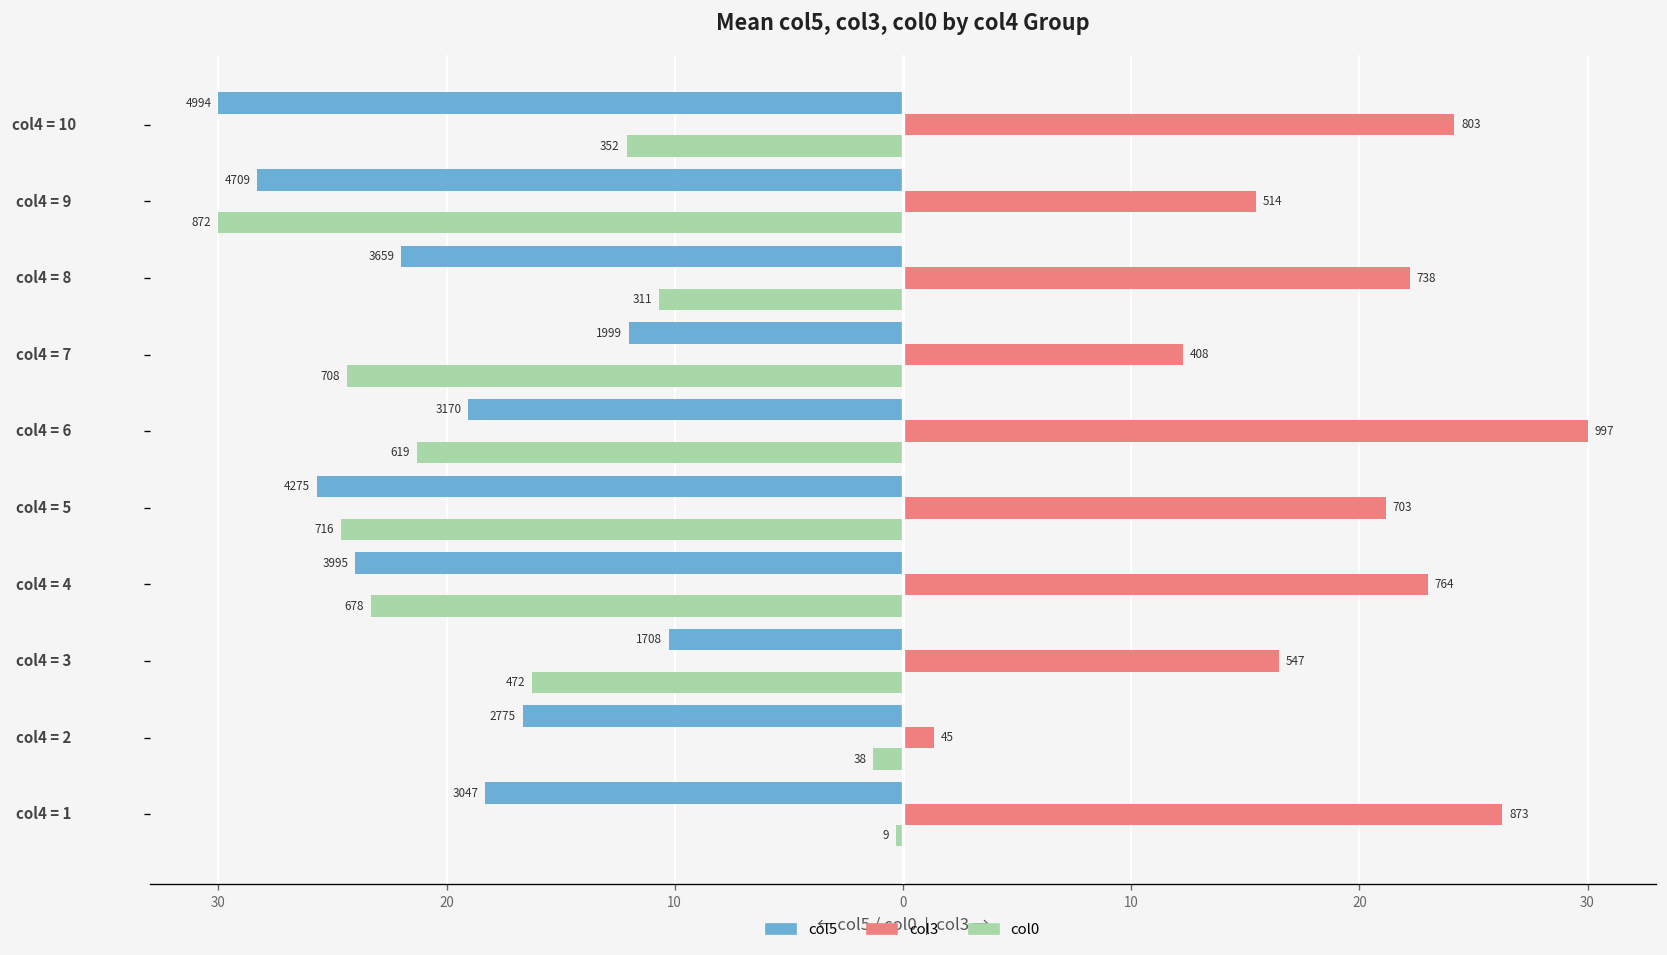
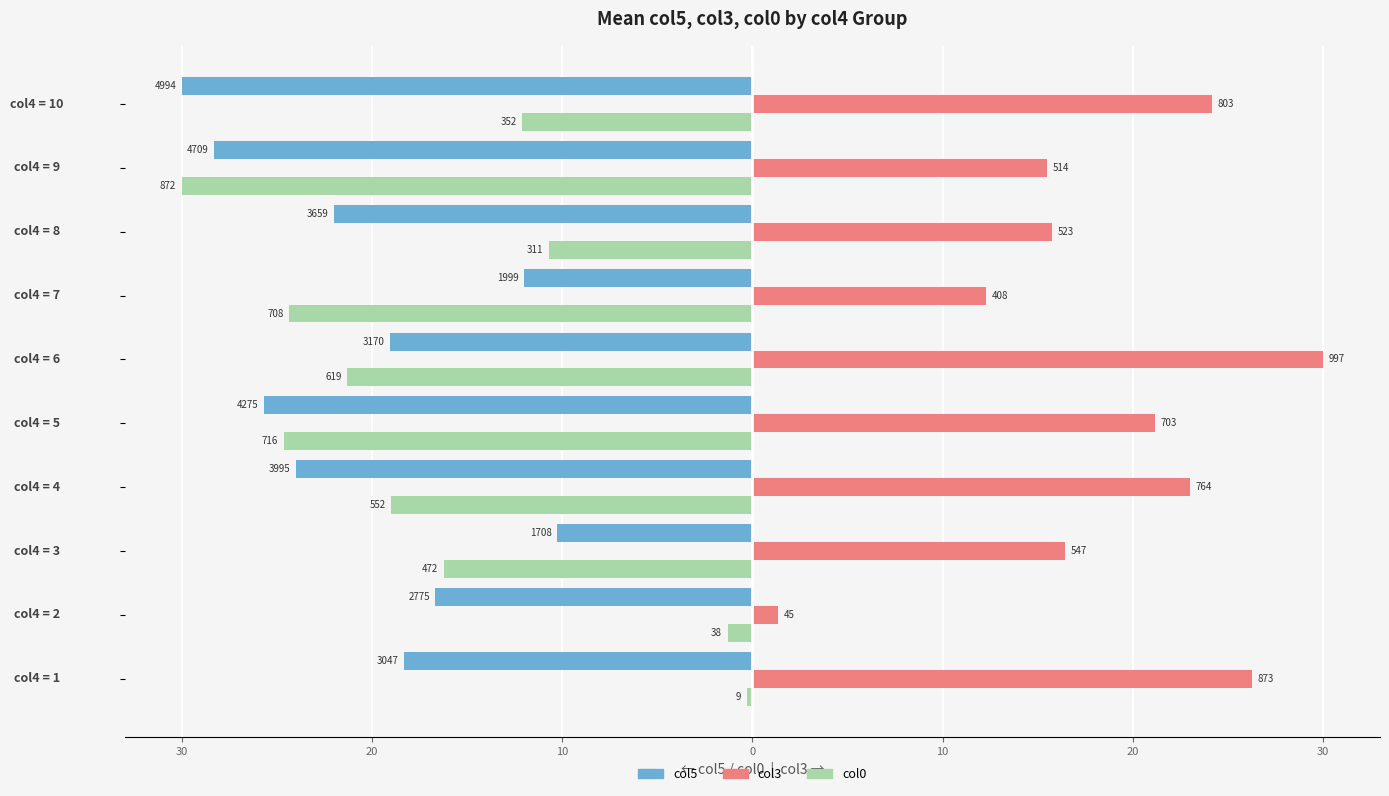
  {
    "col3": {
-     "col4 = 8": 738
+     "col4 = 8": 523
    },
    "col0": {
-     "col4 = 4": 678
+     "col4 = 4": 552
    }
  }
